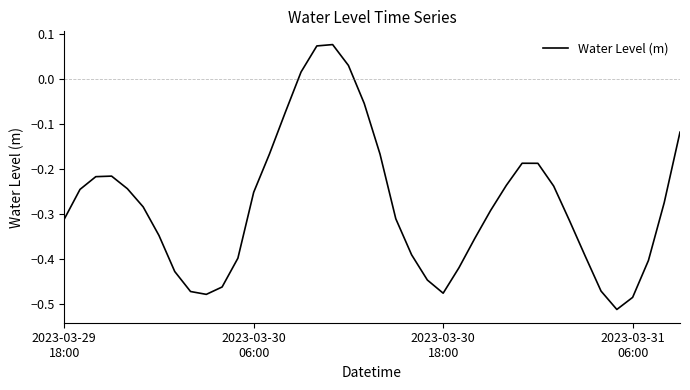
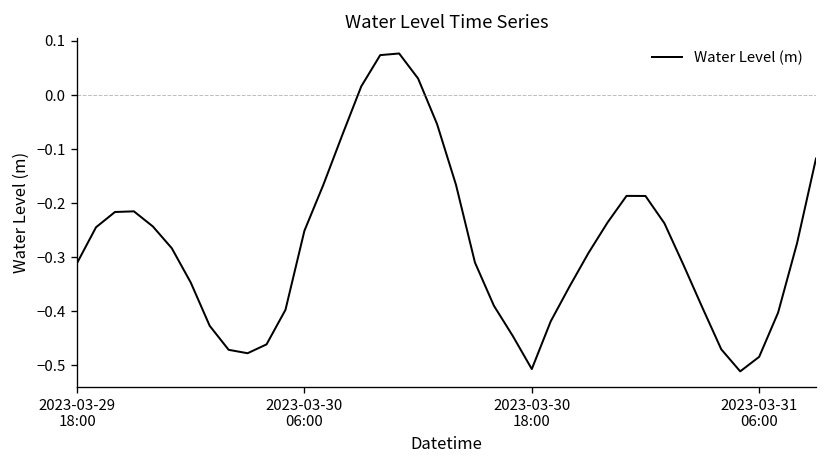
  {
    "2023-03-29 18:00": -0.31,
    "2023-03-30 06:00": -0.25,
-   "2023-03-30 18:00": -0.48,
+   "2023-03-30 18:00": -0.51,
    "2023-03-31 06:00": -0.48
  }
